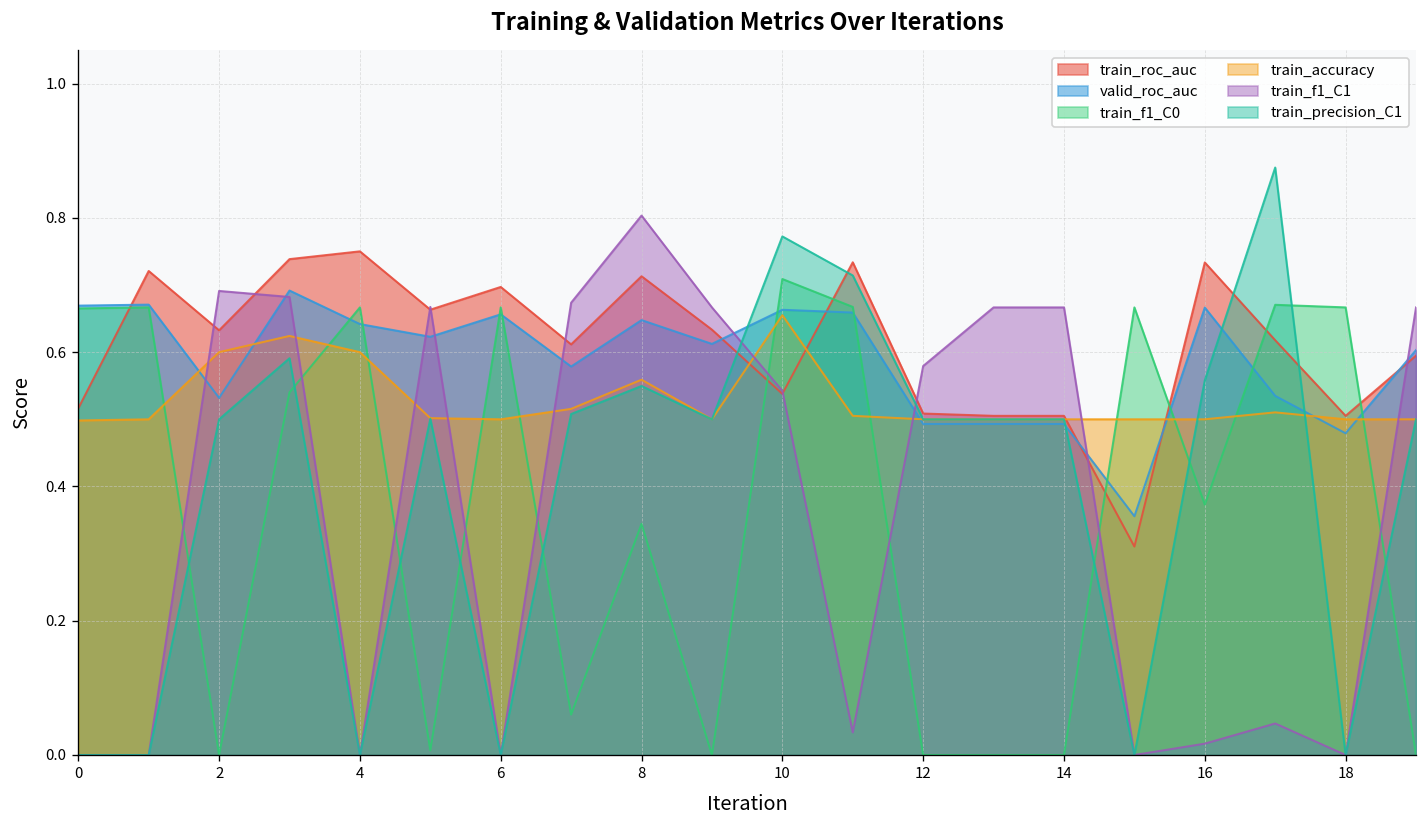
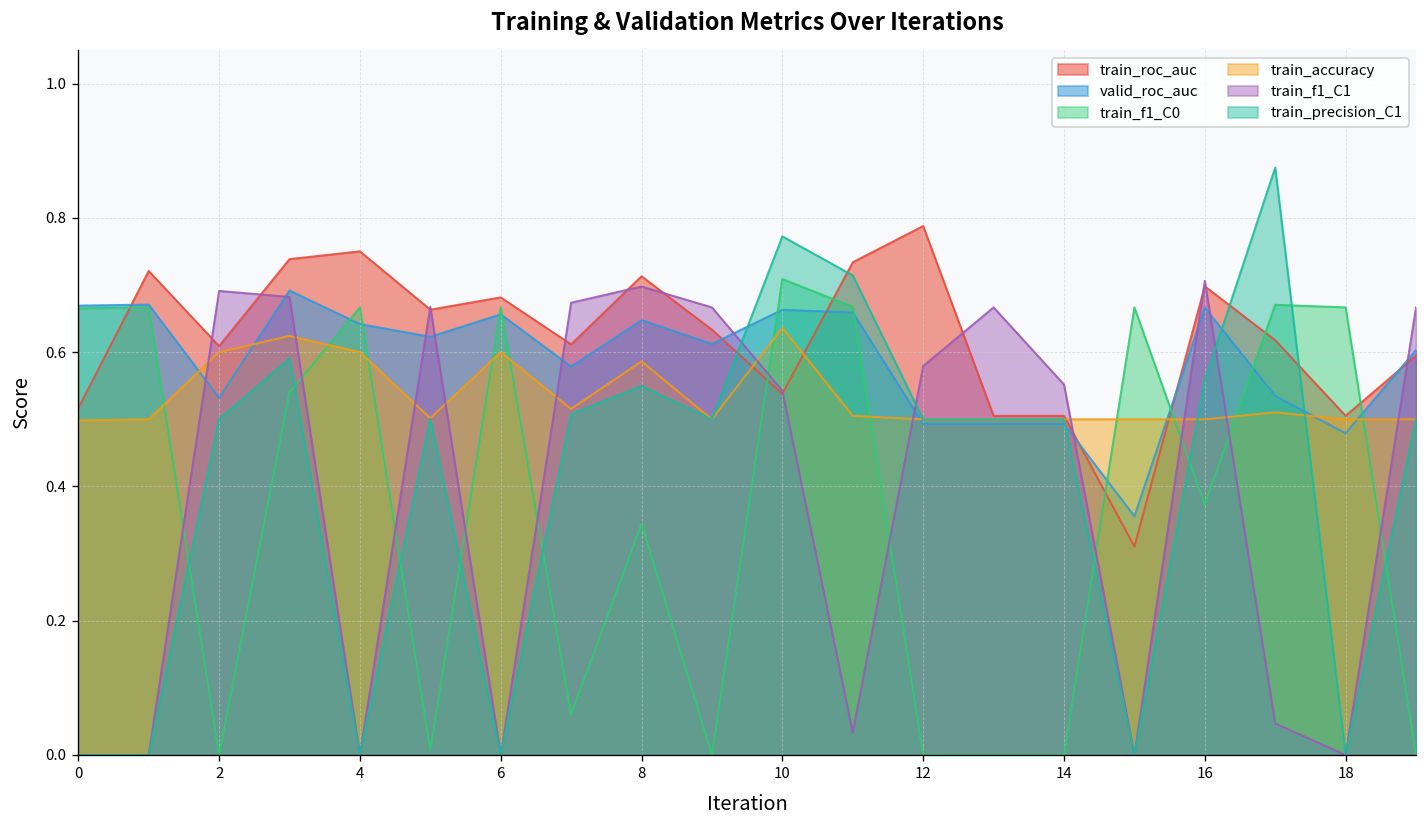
  {
    "train_roc_auc": {
      "0": 0.52,
-     "2": 0.63,
+     "2": 0.61,
      "4": 0.75,
-     "6": 0.70,
+     "6": 0.68,
      "8": 0.71,
      "10": 0.54,
-     "12": 0.51,
+     "12": 0.79,
      "14": 0.51,
-     "16": 0.73,
+     "16": 0.70,
      "18": 0.51
    },
    "train_accuracy": {
      "0": 0.50,
      "2": 0.60,
      "4": 0.60,
-     "6": 0.5,
-     "8": 0.56,
-     "10": 0.66,
+     "6": 0.6,
+     "8": 0.59,
+     "10": 0.64,
      "16": 0.50,
      "18": 0.50
    },
    "train_f1_C1": {
      "2": 0.69,
-     "8": 0.80,
+     "8": 0.70,
      "10": 0.54,
      "12": 0.58,
-     "14": 0.67,
-     "16": 0.02
+     "14": 0.55,
+     "16": 0.71
    }
  }
